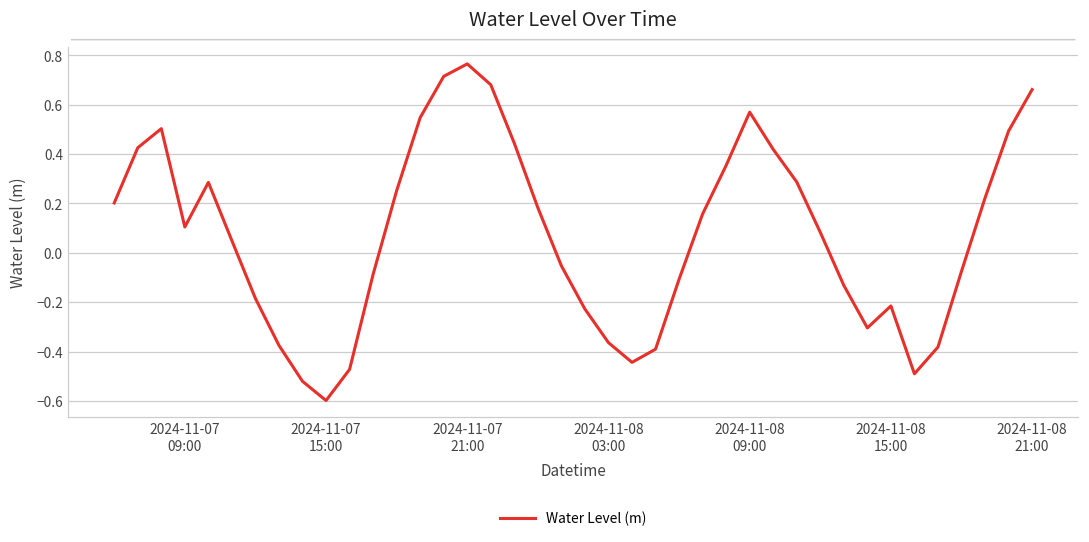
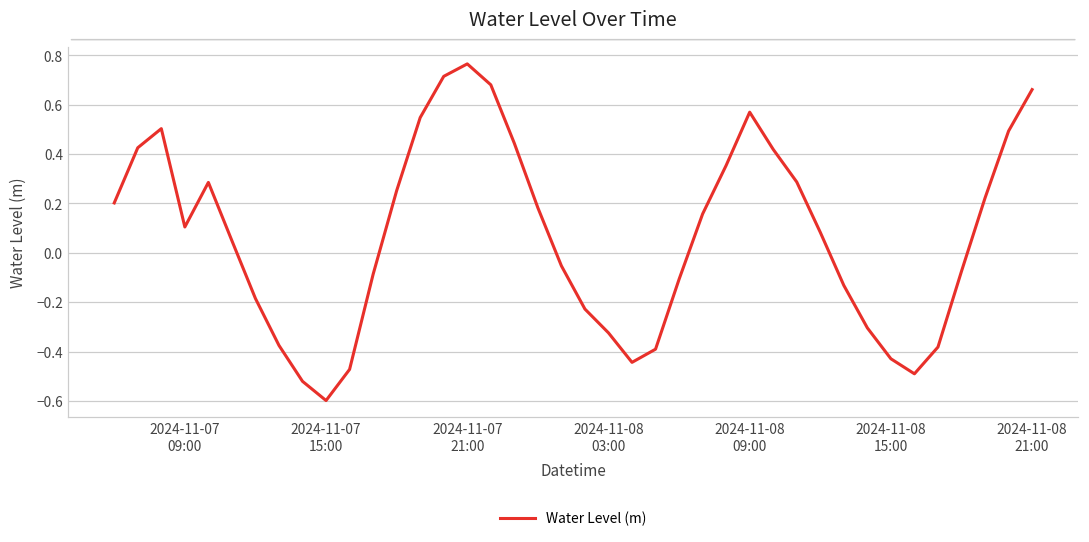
  {
    "2024-11-07 09:00": 0.10,
    "2024-11-07 15:00": -0.60,
    "2024-11-07 21:00": 0.77,
-   "2024-11-08 03:00": -0.36,
+   "2024-11-08 03:00": -0.32,
    "2024-11-08 09:00": 0.57,
-   "2024-11-08 15:00": -0.21,
+   "2024-11-08 15:00": -0.43,
    "2024-11-08 21:00": 0.66
  }
